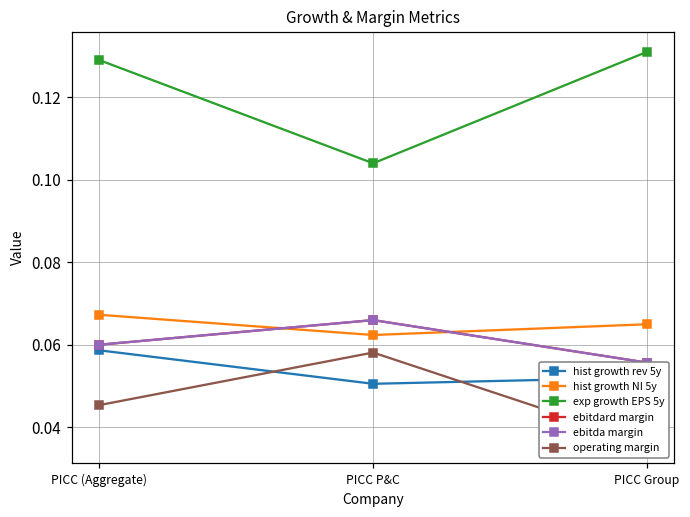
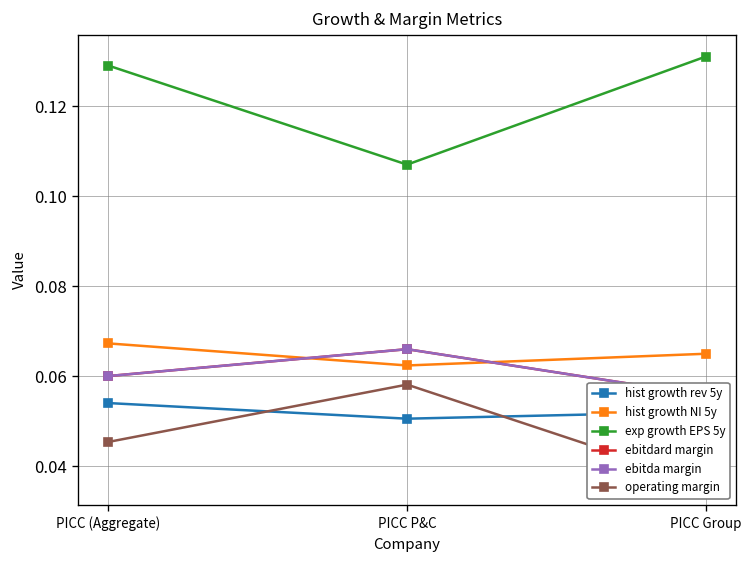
  {
    "hist growth rev 5y": {
-     "PICC (Aggregate)": 0.059,
+     "PICC (Aggregate)": 0.054,
      "PICC P&C": 0.051
    },
    "hist growth NI 5y": {
      "PICC (Aggregate)": 0.067,
      "PICC P&C": 0.062,
      "PICC Group": 0.065
    },
    "exp growth EPS 5y": {
      "PICC (Aggregate)": 0.129,
-     "PICC P&C": 0.104,
+     "PICC P&C": 0.107,
      "PICC Group": 0.131
    },
    "ebitda margin": {
      "PICC (Aggregate)": 0.060,
      "PICC P&C": 0.066
    },
    "operating margin": {
      "PICC (Aggregate)": 0.045,
      "PICC P&C": 0.058
    }
  }
